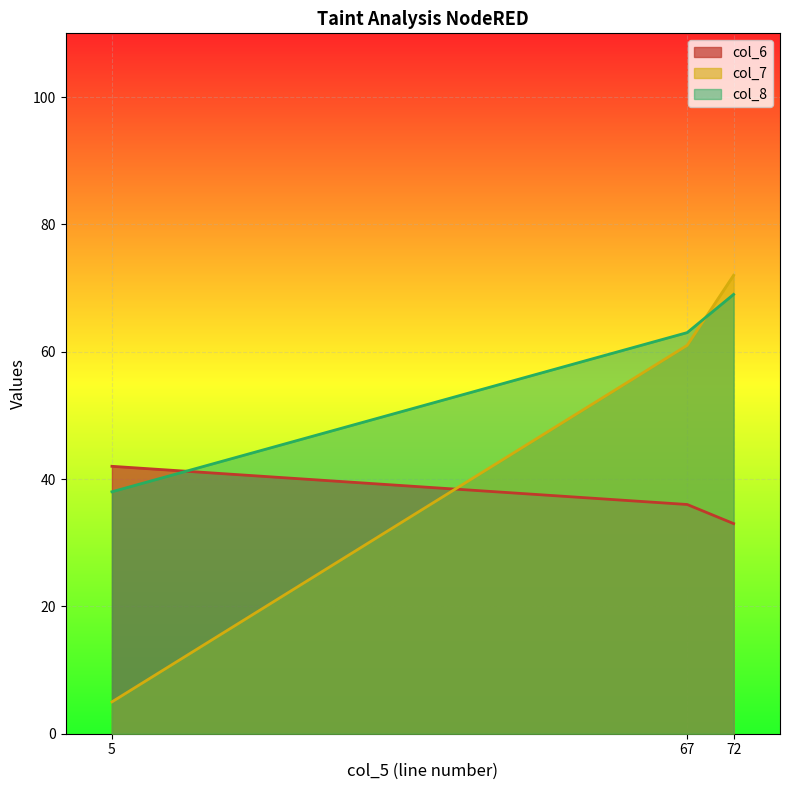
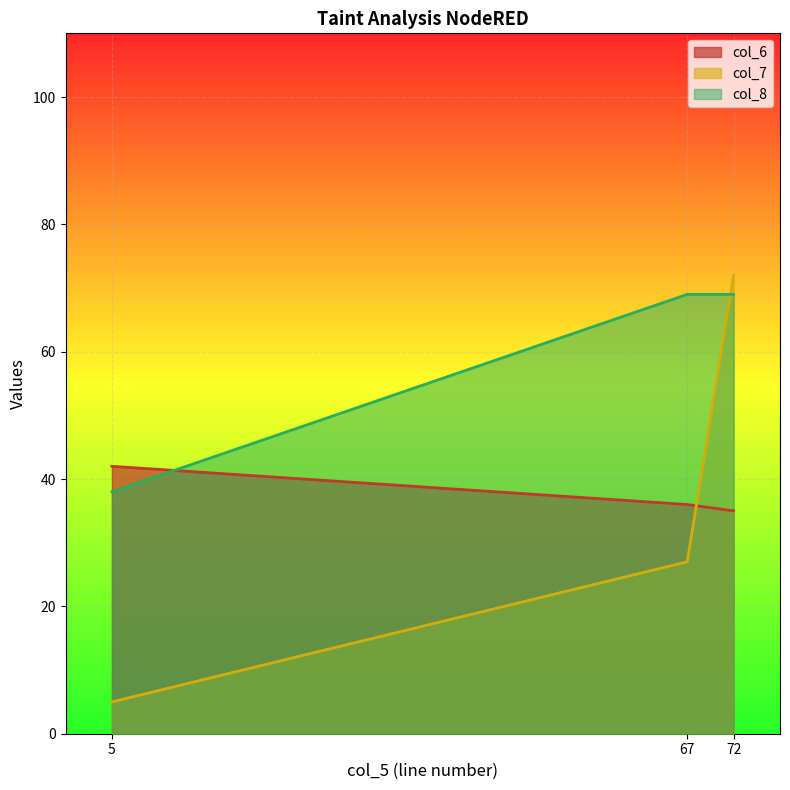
  {
    "col_6": {
      "5": 42,
      "67": 36,
-     "72": 33
+     "72": 35
    },
    "col_7": {
      "5": 5,
-     "67": 61,
+     "67": 27,
      "72": 72
    },
    "col_8": {
      "5": 38,
-     "67": 63,
+     "67": 69,
      "72": 69
    }
  }
